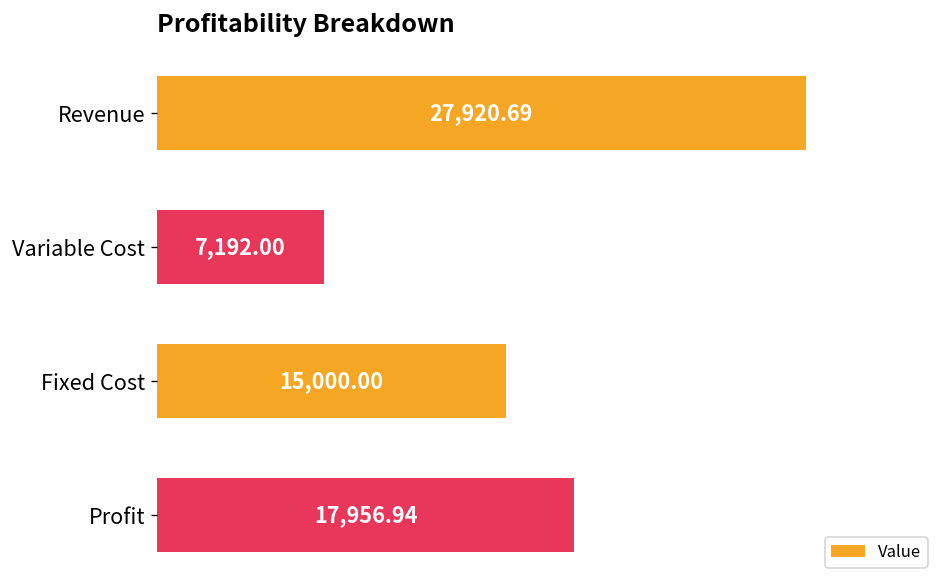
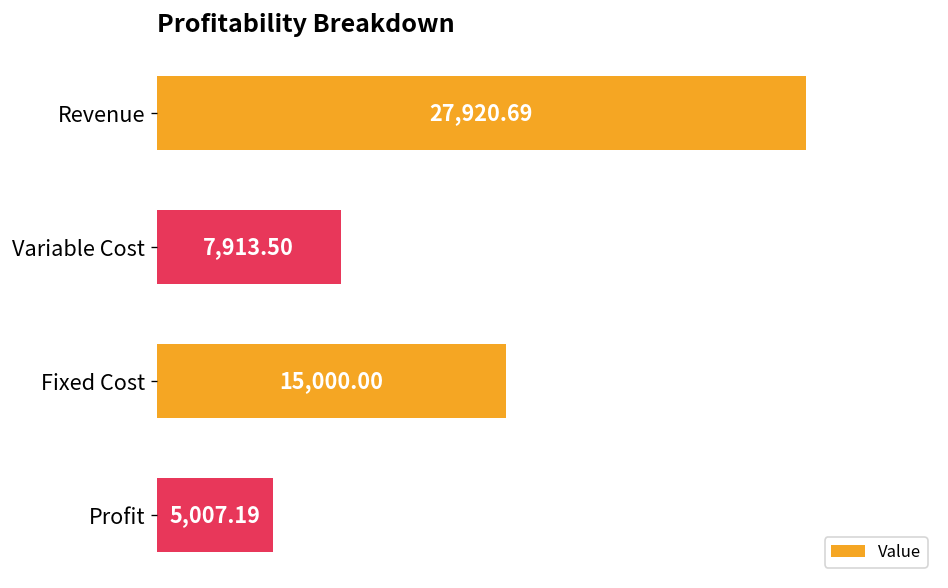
  {
    "Revenue": "27,920.69",
-   "Variable Cost": "7,192.00",
+   "Variable Cost": "7,913.50",
    "Fixed Cost": "15,000.00",
-   "Profit": "17,956.94"
+   "Profit": "5,007.19"
  }
